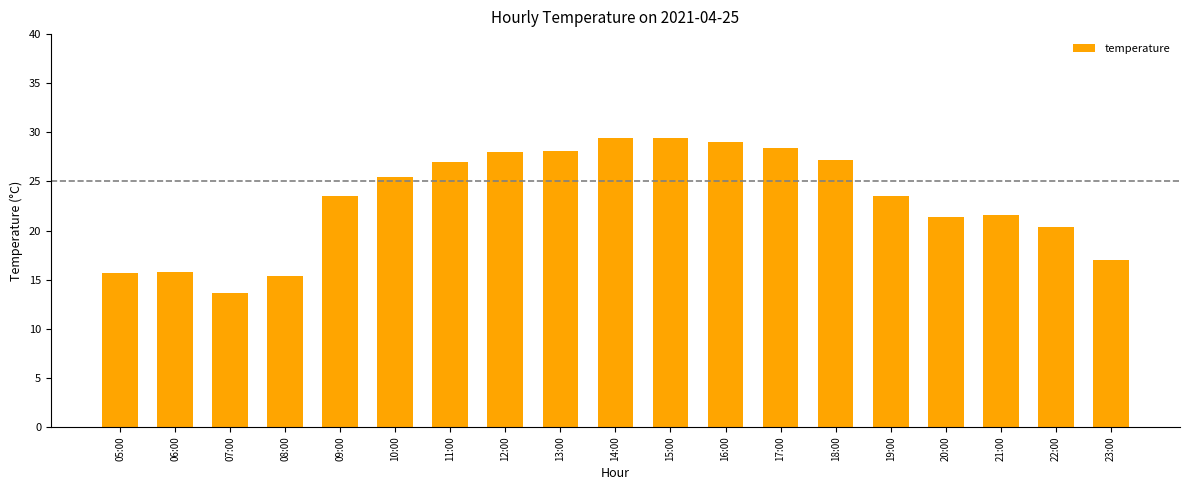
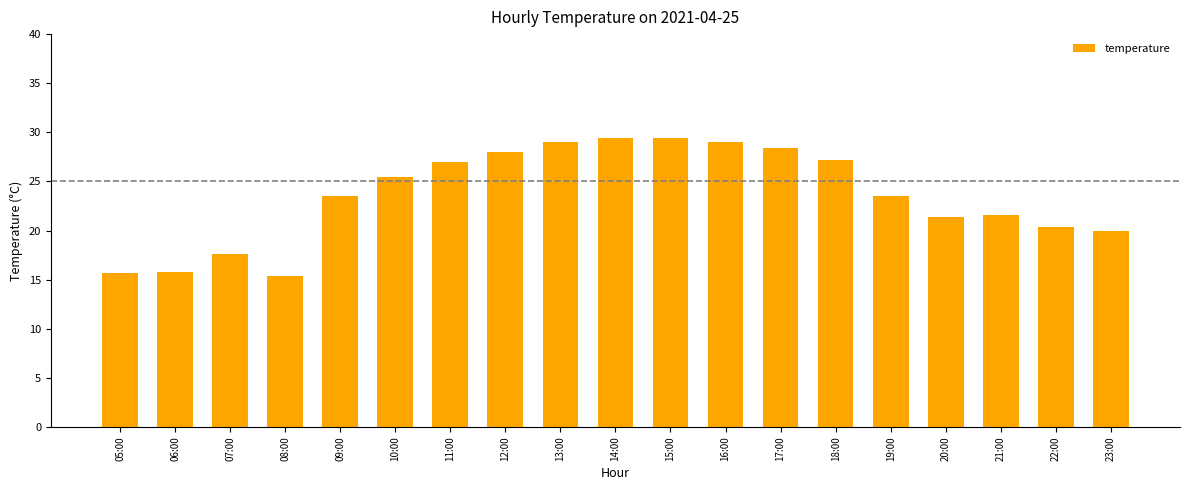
  {
    "05:00": 16,
    "06:00": 16,
-   "07:00": 14,
+   "07:00": 18,
    "08:00": 15,
    "09:00": 24,
    "10:00": 25,
    "11:00": 27,
    "12:00": 28,
-   "13:00": 28,
+   "13:00": 29,
    "14:00": 29,
    "15:00": 29,
    "16:00": 29,
    "17:00": 28,
    "18:00": 27,
    "19:00": 24,
    "20:00": 21,
    "21:00": 22,
    "22:00": 20,
-   "23:00": 17
+   "23:00": 20
  }
